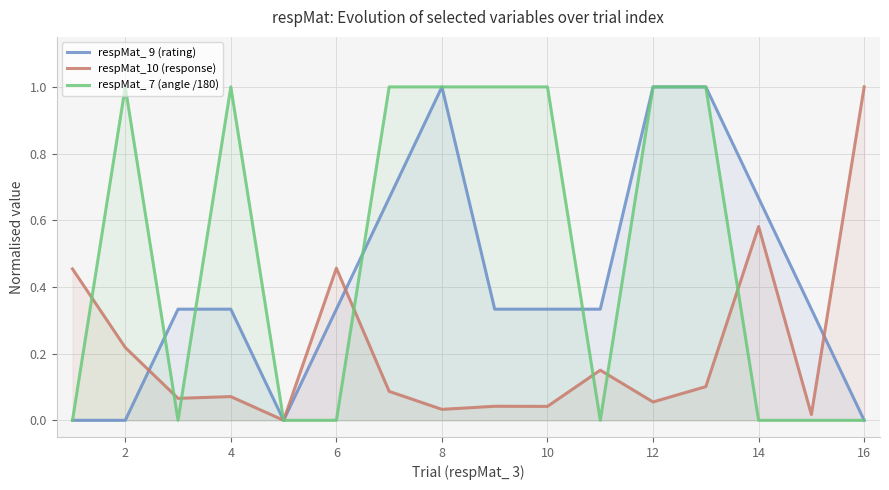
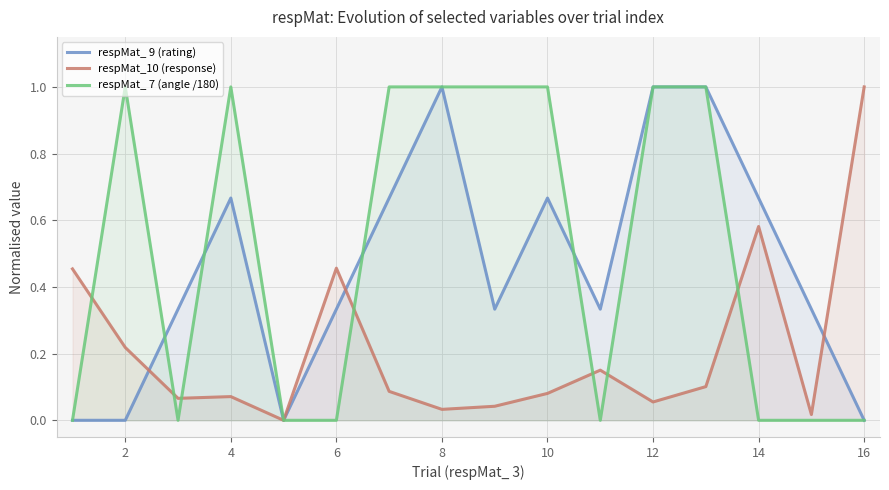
  {
    "respMat_ 9 (rating)": {
      "2": 0.00,
-     "4": 0.33,
+     "4": 0.67,
      "6": 0.33,
-     "10": 0.33,
+     "10": 0.67,
      "14": 0.67
    },
    "respMat_10 (response)": {
      "2": 0.22,
      "4": 0.07,
      "6": 0.46,
      "8": 0.03,
-     "10": 0.04,
+     "10": 0.08,
      "12": 0.05,
      "14": 0.58,
      "16": 1.00
    },
    "respMat_ 7 (angle /180)": {
      "4": 1.00,
      "6": 0.00,
      "10": 1.00,
      "14": 0.00
    }
  }
